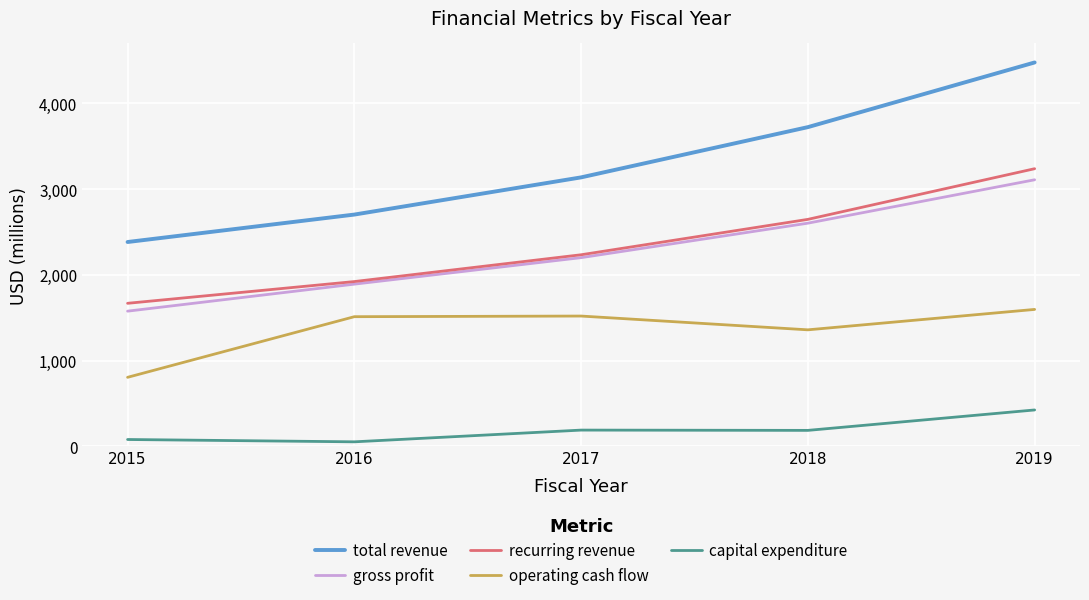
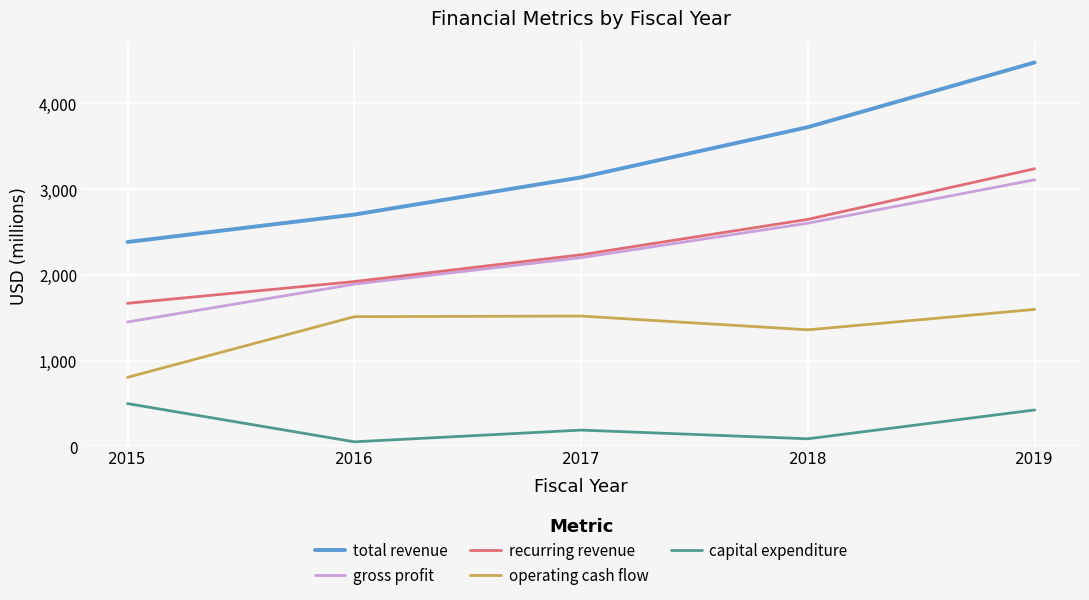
  {
    "total revenue": {
      "2015": "2,400",
      "2016": "2,700",
      "2017": "3,100",
      "2018": "3,700",
      "2019": "4,500"
    },
    "gross profit": {
-     "2015": "1,600",
+     "2015": "1,500",
      "2016": "1,900",
      "2017": "2,200",
      "2018": "2,600",
      "2019": "3,100"
    },
    "recurring revenue": {
      "2015": "1,700",
      "2016": "1,900",
      "2017": "2,200",
      "2018": "2,600",
      "2019": "3,200"
    },
    "operating cash flow": {
      "2015": "800",
      "2016": "1,500",
      "2017": "1,500",
      "2018": "1,400",
      "2019": "1,600"
    },
    "capital expenditure": {
-     "2015": "100",
+     "2015": "500",
      "2016": "100",
      "2017": "200",
-     "2018": "200",
+     "2018": "100",
      "2019": "400"
    }
  }
